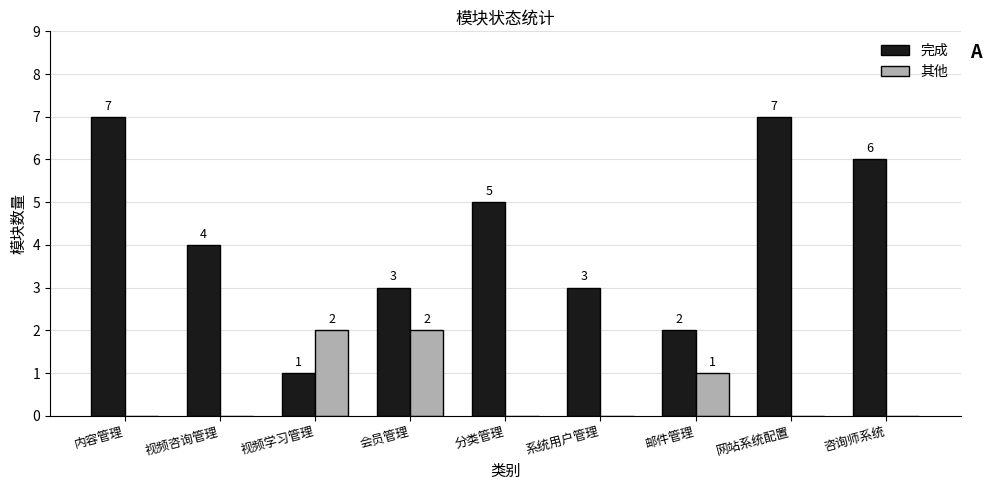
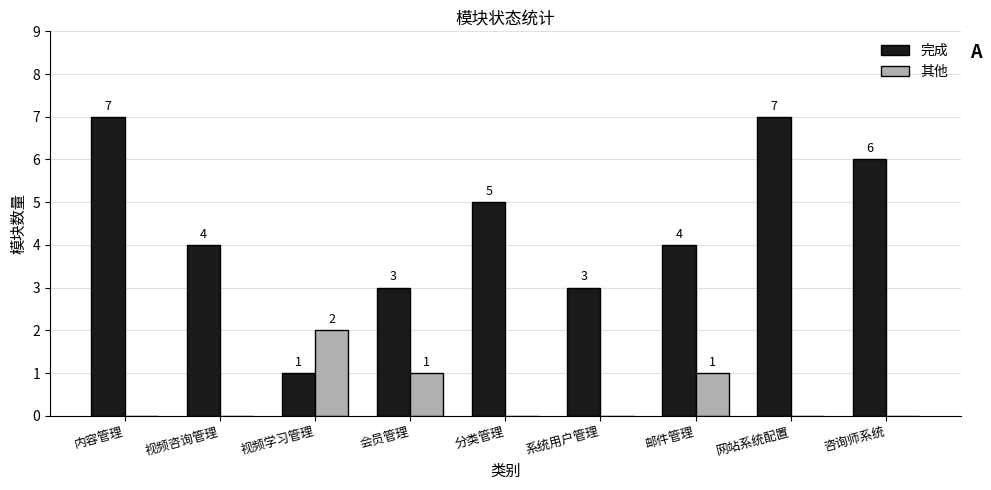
  {
    "完成": {
      "内容管理": 7,
      "视频咨询管理": 4,
      "视频学习管理": 1,
      "会员管理": 3,
      "分类管理": 5,
      "系统用户管理": 3,
-     "邮件管理": 2,
+     "邮件管理": 4,
      "网站系统配置": 7,
      "咨询师系统": 6
    },
    "其他": {
      "视频学习管理": 2,
-     "会员管理": 2,
+     "会员管理": 1,
      "邮件管理": 1
    }
  }
